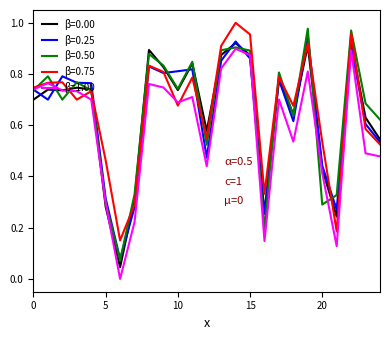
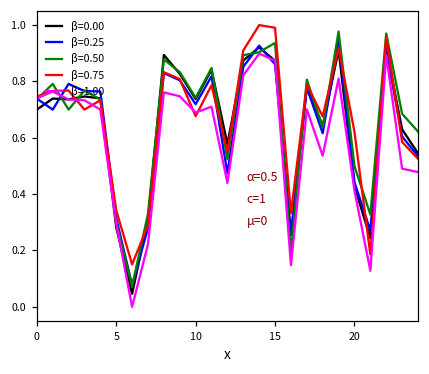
  {
    "β=0.00": {
      "0": 0.70,
      "5": 0.28,
      "20": 0.43
    },
    "β=0.25": {
      "5": 0.31,
-     "10": 0.81,
+     "10": 0.72,
      "15": 0.86,
      "20": 0.44
    },
    "β=0.50": {
-     "15": 0.89,
-     "20": 0.29
+     "15": 0.94,
+     "20": 0.50
    },
    "β=0.75": {
-     "5": 0.46,
+     "5": 0.34,
      "10": 0.68,
-     "15": 0.95,
-     "20": 0.54
+     "15": 0.99,
+     "20": 0.62
    },
    "β=1.00": {
      "10": 0.69,
      "20": 0.41
    }
  }
